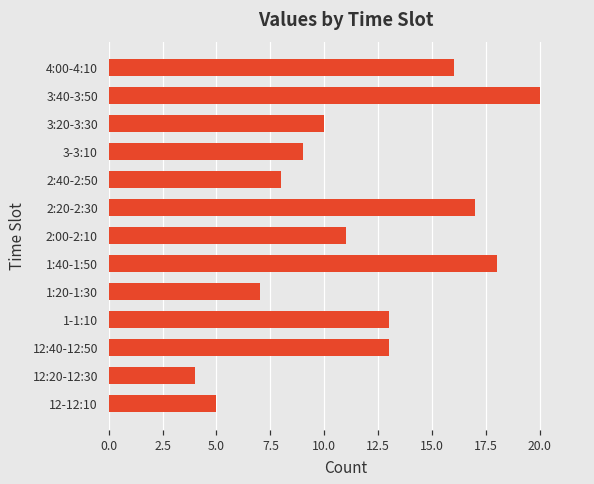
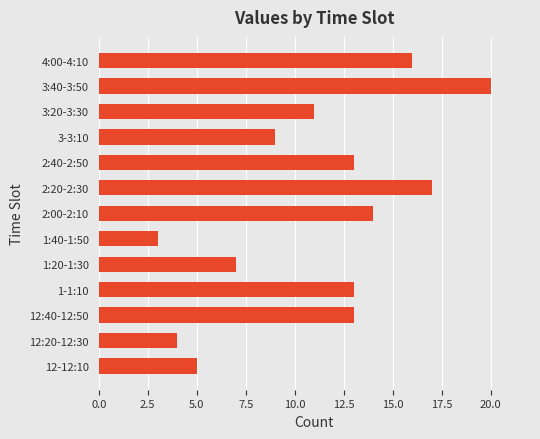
  {
    "4:00-4:10": 16,
    "3:40-3:50": 20,
-   "3:20-3:30": 10,
+   "3:20-3:30": 11,
    "3-3:10": 9,
-   "2:40-2:50": 8,
+   "2:40-2:50": 13,
    "2:20-2:30": 17,
-   "2:00-2:10": 11,
-   "1:40-1:50": 18,
+   "2:00-2:10": 14,
+   "1:40-1:50": 3,
    "1:20-1:30": 7,
    "1-1:10": 13,
    "12:40-12:50": 13,
    "12:20-12:30": 4,
    "12-12:10": 5
  }
